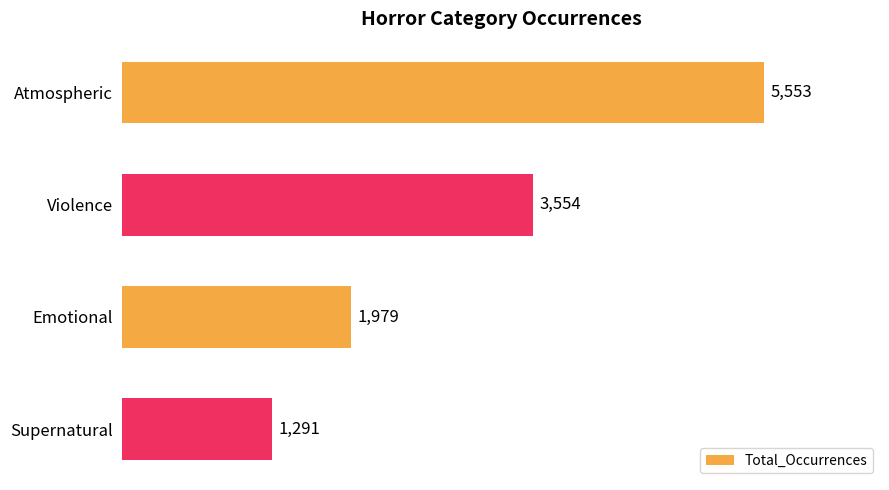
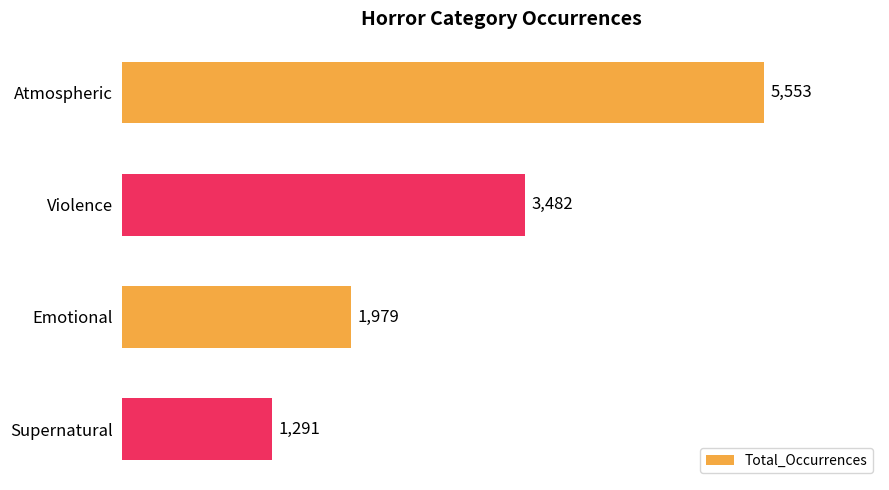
  {
    "Atmospheric": "5,553",
-   "Violence": "3,554",
+   "Violence": "3,482",
    "Emotional": "1,979",
    "Supernatural": "1,291"
  }
